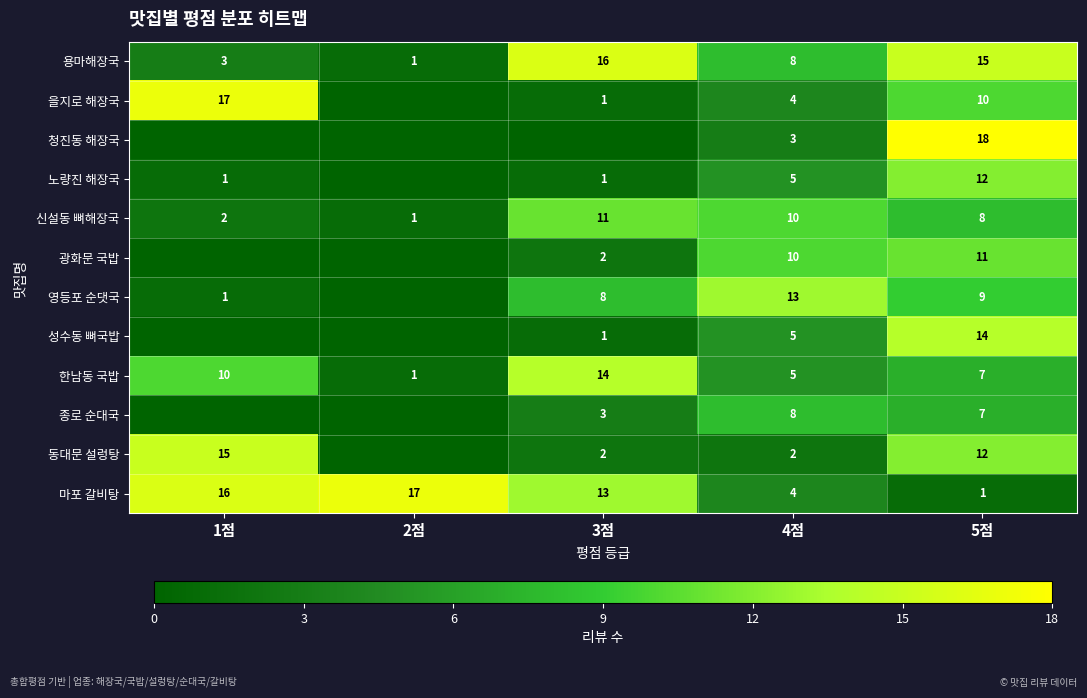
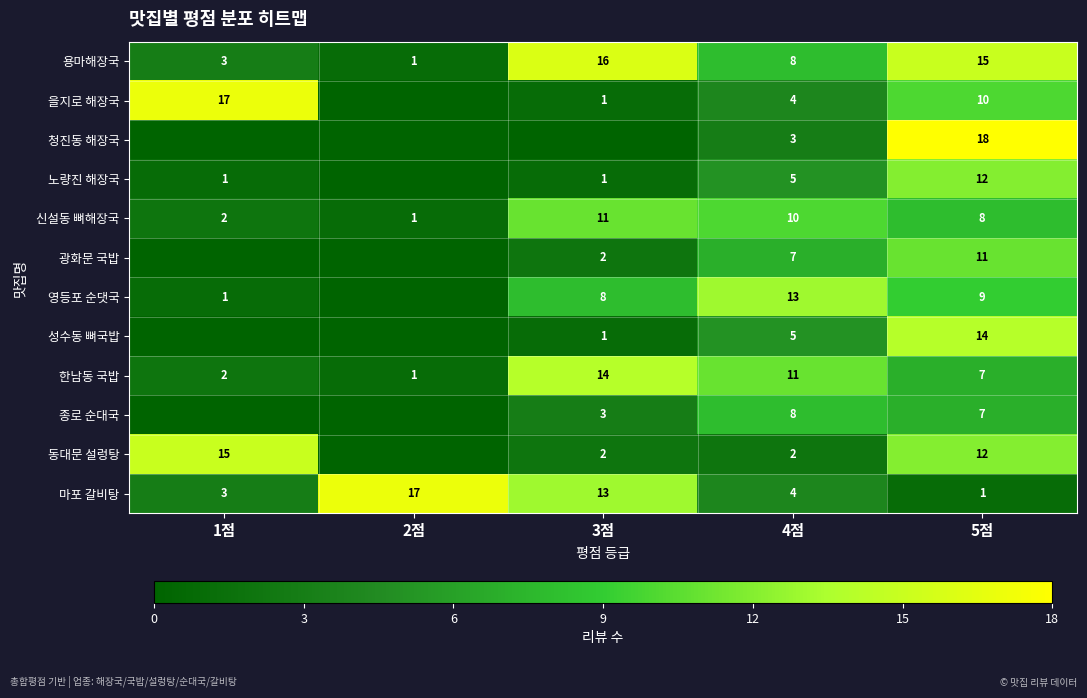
  {
    "용마해장국": {
      "1점": 3,
      "2점": 1,
      "3점": 16,
      "4점": 8,
      "5점": 15
    },
    "을지로 해장국": {
      "1점": 17,
      "3점": 1,
      "4점": 4,
      "5점": 10
    },
    "청진동 해장국": {
      "4점": 3,
      "5점": 18
    },
    "노량진 해장국": {
      "1점": 1,
      "3점": 1,
      "4점": 5,
      "5점": 12
    },
    "신설동 뼈해장국": {
      "1점": 2,
      "2점": 1,
      "3점": 11,
      "4점": 10,
      "5점": 8
    },
    "광화문 국밥": {
      "3점": 2,
-     "4점": 10,
+     "4점": 7,
      "5점": 11
    },
    "영등포 순댓국": {
      "1점": 1,
      "3점": 8,
      "4점": 13,
      "5점": 9
    },
    "성수동 뼈국밥": {
      "3점": 1,
      "4점": 5,
      "5점": 14
    },
    "한남동 국밥": {
-     "1점": 10,
+     "1점": 2,
      "2점": 1,
      "3점": 14,
-     "4점": 5,
+     "4점": 11,
      "5점": 7
    },
    "종로 순대국": {
      "3점": 3,
      "4점": 8,
      "5점": 7
    },
    "동대문 설렁탕": {
      "1점": 15,
      "3점": 2,
      "4점": 2,
      "5점": 12
    },
    "마포 갈비탕": {
-     "1점": 16,
+     "1점": 3,
      "2점": 17,
      "3점": 13,
      "4점": 4,
      "5점": 1
    }
  }
